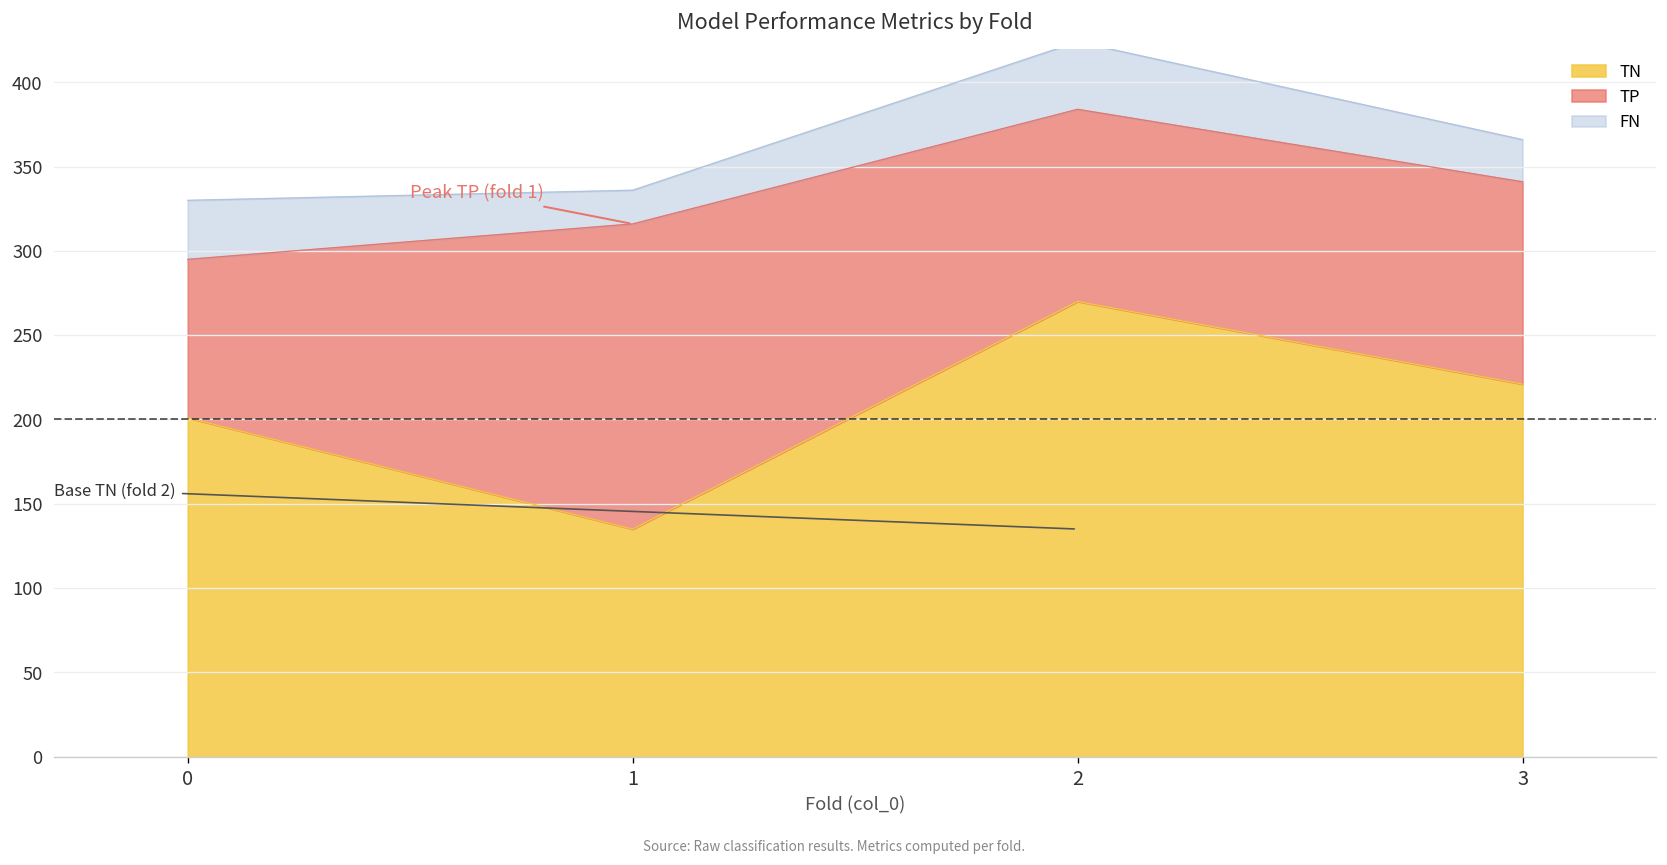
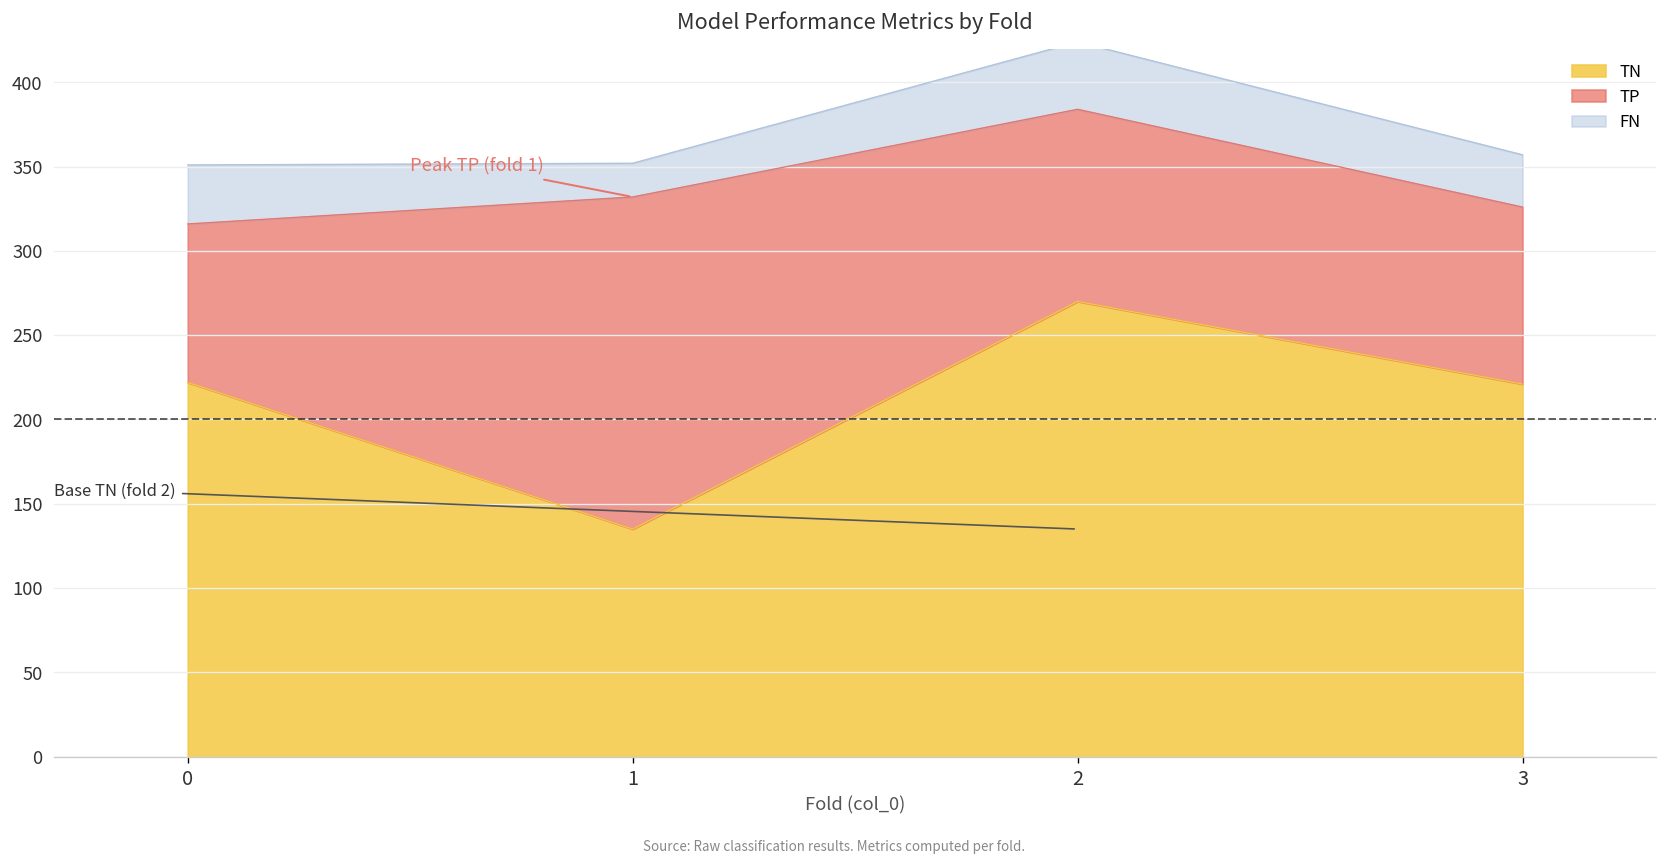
  {
    "TN": {
-     "0": 201,
+     "0": 222,
      "2": 270,
      "3": 221
    },
    "TP": {
      "0": 94,
-     "1": 181,
+     "1": 197,
      "2": 114,
-     "3": 120
+     "3": 105
    },
    "FN": {
      "0": 35,
-     "3": 25
+     "3": 31
    }
  }
